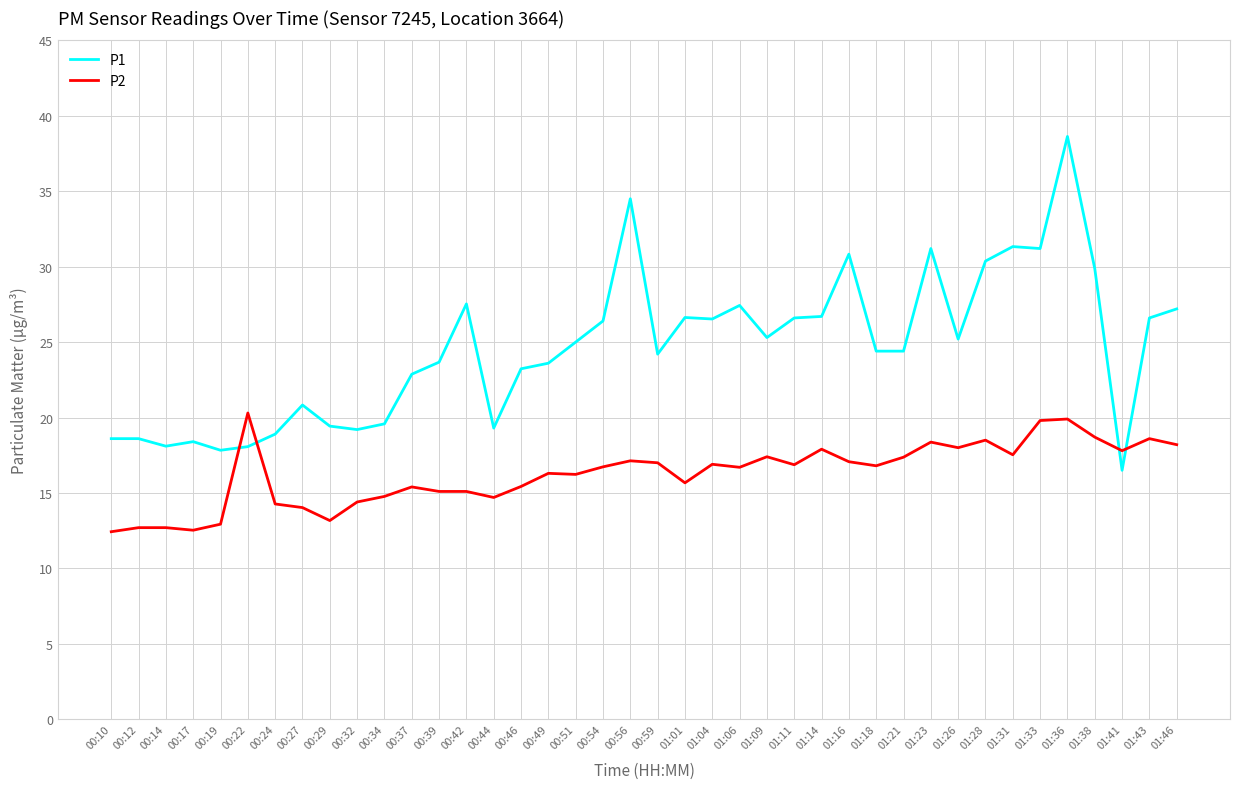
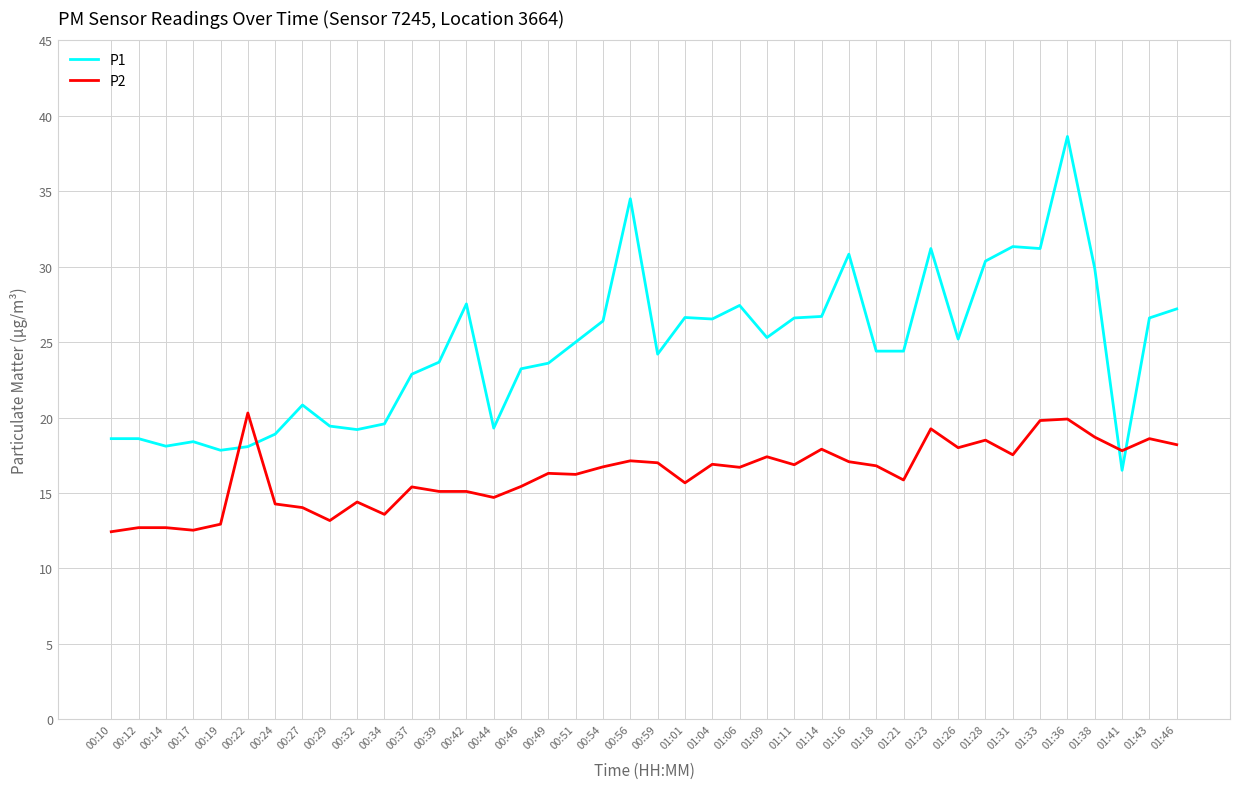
  {
    "P1": {
      "00:10": 18.6,
      "00:12": 18.6,
      "00:14": 18.1,
      "00:17": 18.4,
      "00:19": 17.8,
      "00:22": 18.1,
      "00:24": 18.9,
      "00:27": 20.8,
      "00:29": 19.4,
      "00:32": 19.2,
      "00:34": 19.6,
      "00:37": 22.9,
      "00:39": 23.7,
      "00:42": 27.5,
      "00:44": 19.3,
      "00:46": 23.2,
      "00:49": 23.6,
      "00:51": 25.0,
      "00:54": 26.4,
      "00:56": 34.5,
      "00:59": 24.2,
      "01:01": 26.6,
      "01:04": 26.5,
      "01:06": 27.4,
      "01:09": 25.3,
      "01:11": 26.6,
      "01:14": 26.7,
      "01:16": 30.8,
      "01:18": 24.4,
      "01:21": 24.4,
      "01:23": 31.2,
      "01:26": 25.2,
      "01:28": 30.4,
      "01:31": 31.3,
      "01:33": 31.2,
      "01:36": 38.6,
      "01:38": 29.9,
      "01:41": 16.5,
      "01:43": 26.6,
      "01:46": 27.2
    },
    "P2": {
      "00:10": 12.4,
      "00:12": 12.7,
      "00:14": 12.7,
      "00:17": 12.5,
      "00:19": 12.9,
      "00:22": 20.3,
      "00:24": 14.3,
      "00:27": 14.0,
      "00:29": 13.2,
      "00:32": 14.4,
-     "00:34": 14.8,
+     "00:34": 13.6,
      "00:37": 15.4,
      "00:39": 15.1,
      "00:42": 15.1,
      "00:44": 14.7,
      "00:46": 15.4,
      "00:49": 16.3,
      "00:51": 16.2,
      "00:54": 16.7,
      "00:56": 17.1,
      "00:59": 17.0,
      "01:01": 15.7,
      "01:04": 16.9,
      "01:06": 16.7,
      "01:09": 17.4,
      "01:11": 16.9,
      "01:14": 17.9,
      "01:16": 17.1,
      "01:18": 16.8,
-     "01:21": 17.4,
-     "01:23": 18.4,
+     "01:21": 15.9,
+     "01:23": 19.3,
      "01:26": 18.0,
      "01:28": 18.5,
      "01:31": 17.5,
      "01:33": 19.8,
      "01:36": 19.9,
      "01:38": 18.7,
      "01:41": 17.8,
      "01:43": 18.6,
      "01:46": 18.2
    }
  }
